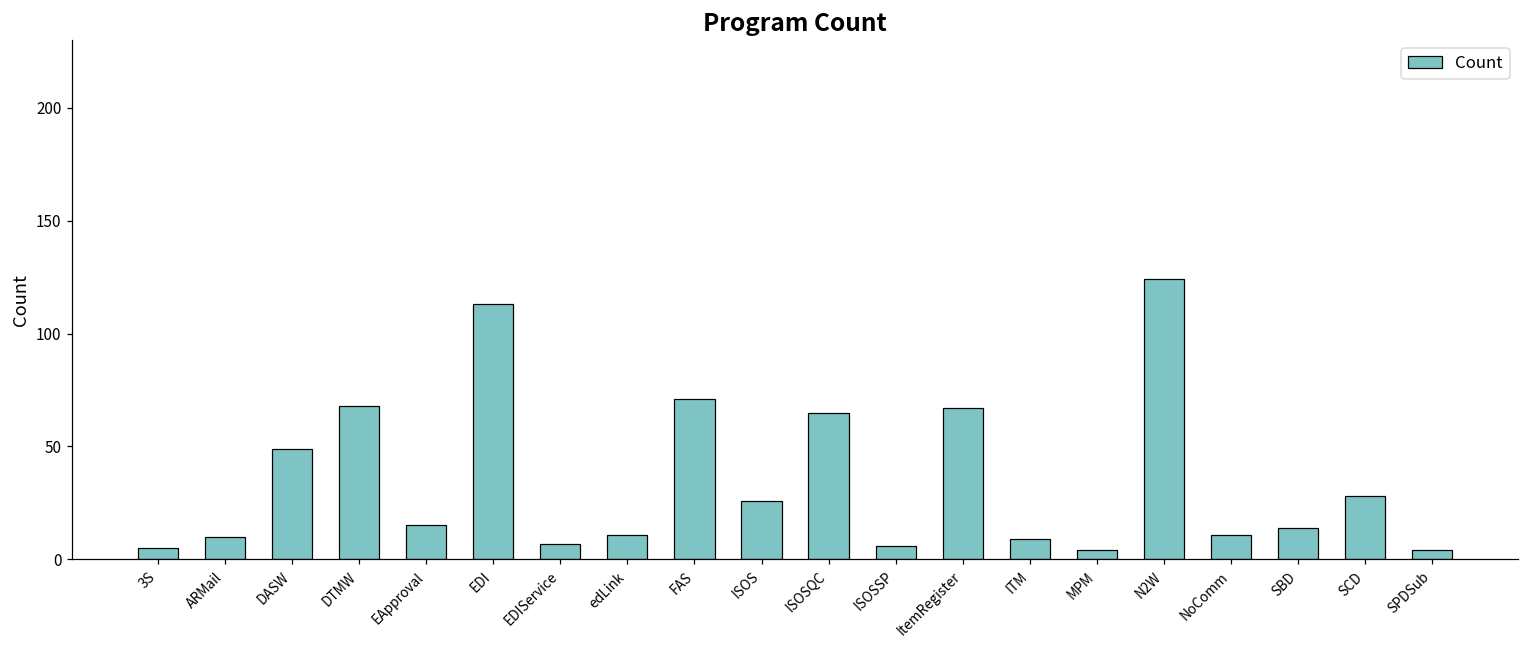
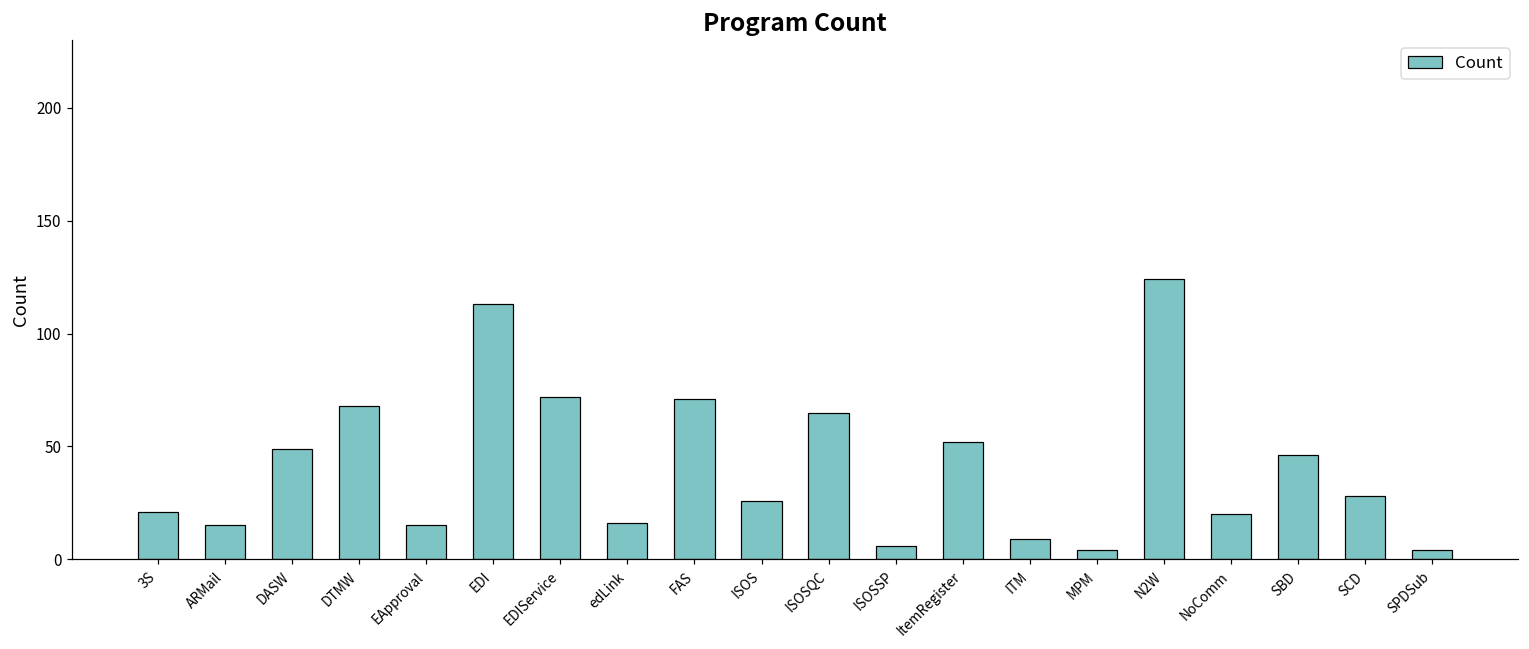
  {
-   "3S": 5,
-   "ARMail": 10,
+   "3S": 21,
+   "ARMail": 15,
    "DASW": 49,
    "DTMW": 68,
    "EApproval": 15,
    "EDI": 113,
-   "EDIService": 7,
-   "edLink": 11,
+   "EDIService": 72,
+   "edLink": 16,
    "FAS": 71,
    "ISOS": 26,
    "ISOSQC": 65,
    "ISOSSP": 6,
-   "ItemRegister": 67,
+   "ItemRegister": 52,
    "ITM": 9,
    "MPM": 4,
    "N2W": 124,
-   "NoComm": 11,
-   "SBD": 14,
+   "NoComm": 20,
+   "SBD": 46,
    "SCD": 28,
    "SPDSub": 4
  }
